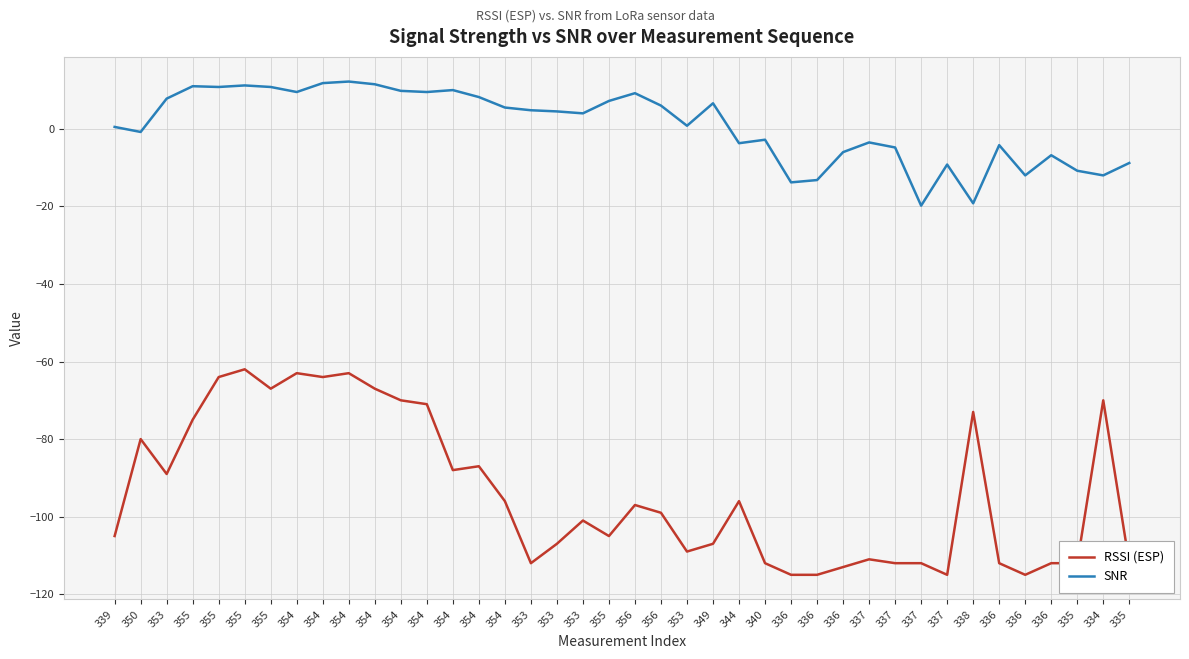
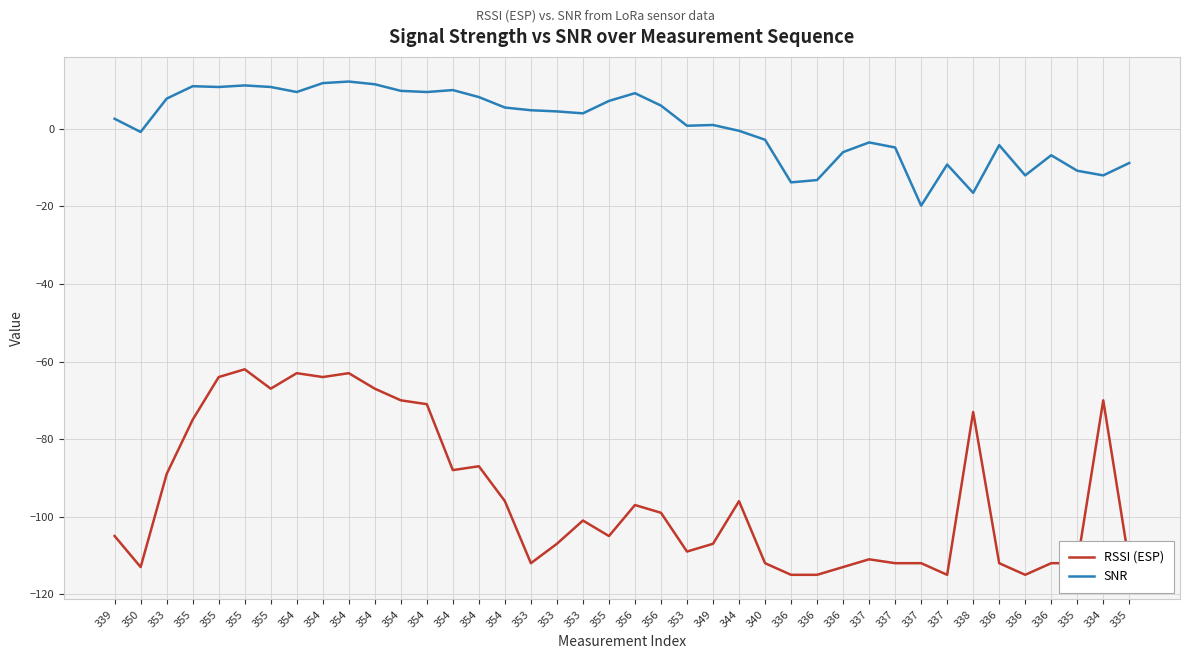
  {
    "RSSI (ESP)": {
      "339": -105,
-     "350": -80,
+     "350": -113,
      "349": -107,
      "344": -96,
      "340": -112,
      "338": -73,
      "334": -70
    },
    "SNR": {
-     "339": 1,
+     "339": 3,
      "350": -1,
-     "349": 7,
-     "344": -4,
+     "349": 1,
+     "344": -1,
      "340": -3,
-     "338": -19,
+     "338": -17,
      "334": -12
    }
  }
